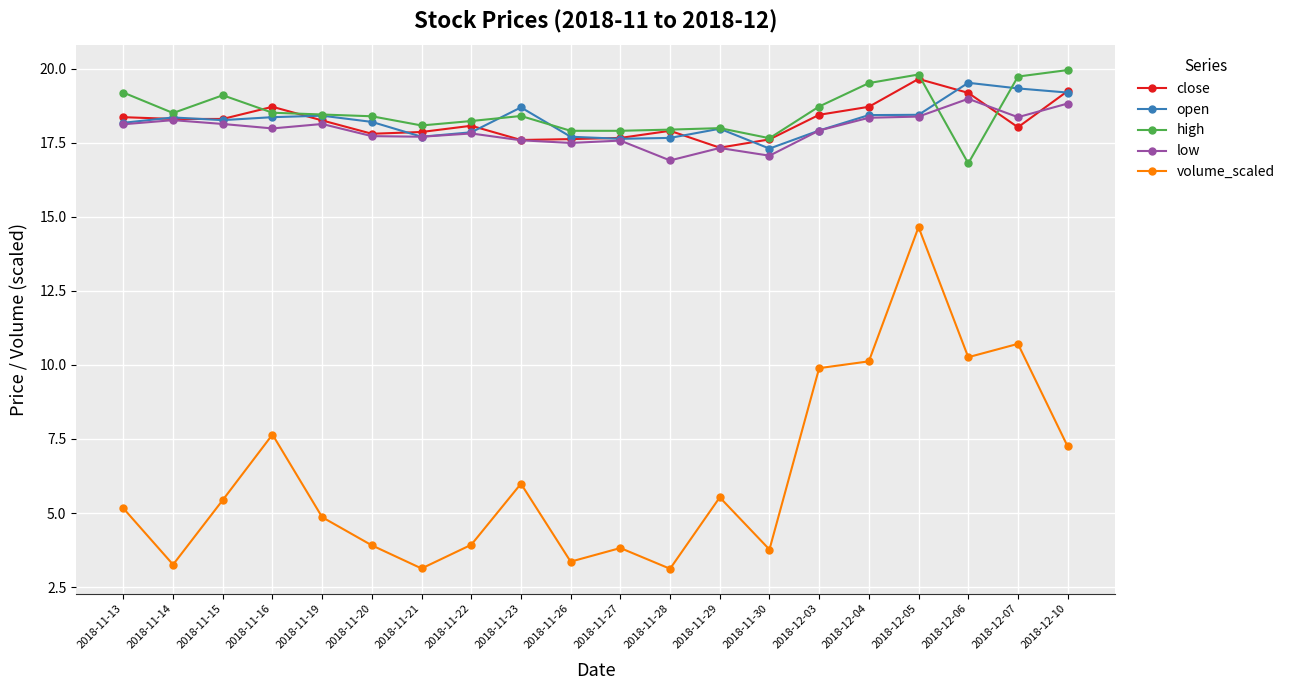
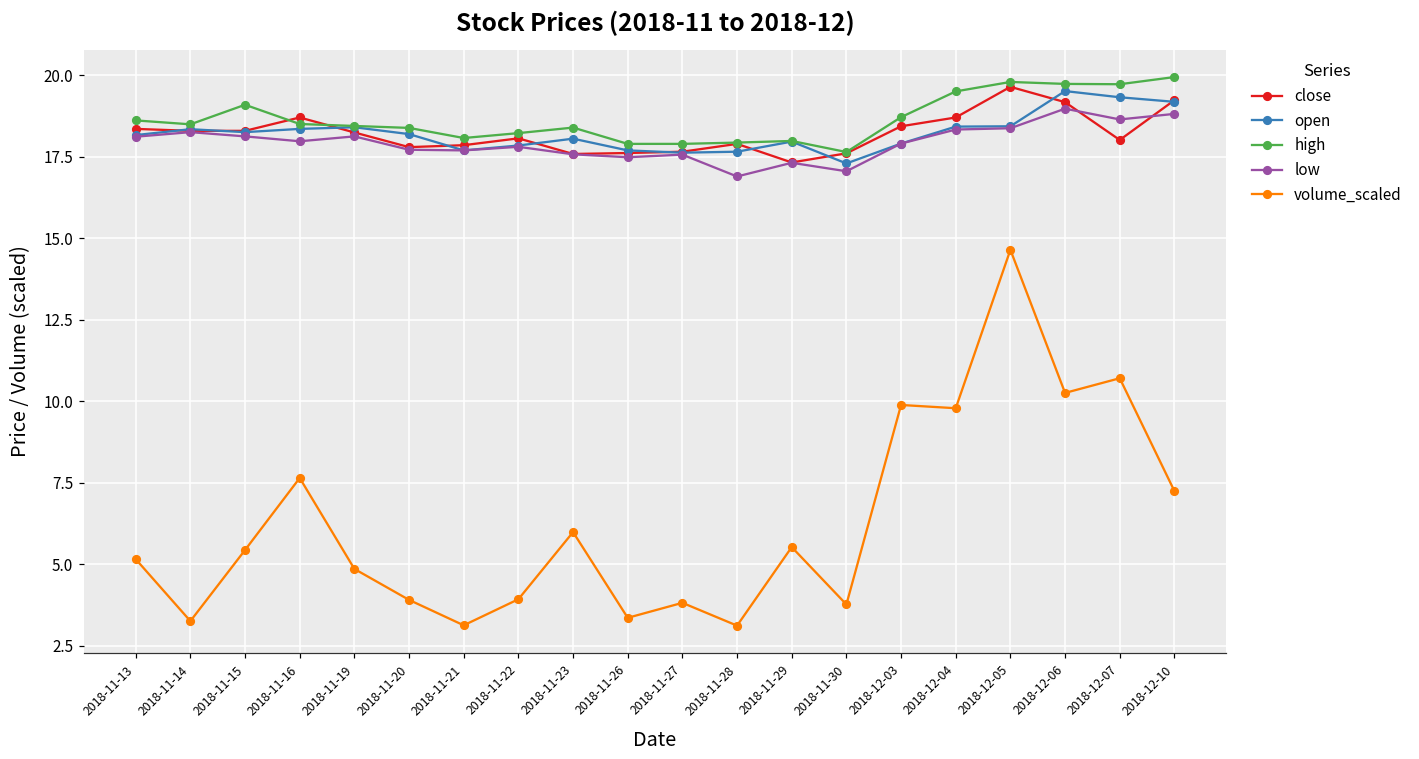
  {
    "close": {
      "2018-11-13": 18.4,
      "2018-11-16": 18.7,
      "2018-11-19": 18.3,
      "2018-11-21": 17.9,
      "2018-11-22": 18.1,
      "2018-12-03": 18.4,
      "2018-12-04": 18.7,
      "2018-12-05": 19.7,
      "2018-12-06": 19.2,
      "2018-12-07": 18.0
    },
    "open": {
      "2018-11-16": 18.4,
      "2018-11-20": 18.2,
-     "2018-11-23": 18.7,
+     "2018-11-23": 18.1,
      "2018-11-28": 17.7,
      "2018-11-30": 17.3,
      "2018-12-04": 18.4,
      "2018-12-06": 19.5,
      "2018-12-07": 19.3
    },
    "high": {
-     "2018-11-13": 19.2,
+     "2018-11-13": 18.6,
      "2018-11-14": 18.5,
      "2018-11-15": 19.1,
      "2018-11-16": 18.5,
      "2018-11-20": 18.4,
      "2018-11-21": 18.1,
      "2018-11-22": 18.2,
      "2018-11-23": 18.4,
      "2018-11-26": 17.9,
      "2018-11-27": 17.9,
      "2018-12-03": 18.7,
      "2018-12-04": 19.5,
      "2018-12-05": 19.8,
-     "2018-12-06": 16.8,
+     "2018-12-06": 19.7,
      "2018-12-07": 19.7,
      "2018-12-10": 20.0
    },
    "low": {
      "2018-11-15": 18.1,
      "2018-11-16": 18.0,
      "2018-11-19": 18.1,
      "2018-11-26": 17.5,
      "2018-11-28": 16.9,
      "2018-11-30": 17.1,
      "2018-12-04": 18.3,
      "2018-12-06": 19.0,
-     "2018-12-07": 18.4,
+     "2018-12-07": 18.7,
      "2018-12-10": 18.8
    },
    "volume_scaled": {
      "2018-11-13": 5.2,
      "2018-11-14": 3.3,
      "2018-11-15": 5.4,
      "2018-11-16": 7.7,
      "2018-11-19": 4.9,
      "2018-11-20": 3.9,
      "2018-11-21": 3.1,
      "2018-11-22": 3.9,
      "2018-11-23": 6.0,
      "2018-11-26": 3.4,
      "2018-11-27": 3.8,
      "2018-11-28": 3.1,
      "2018-11-29": 5.5,
      "2018-11-30": 3.8,
      "2018-12-03": 9.9,
-     "2018-12-04": 10.1,
+     "2018-12-04": 9.8,
      "2018-12-05": 14.7,
      "2018-12-06": 10.3,
      "2018-12-07": 10.7,
      "2018-12-10": 7.3
    }
  }
